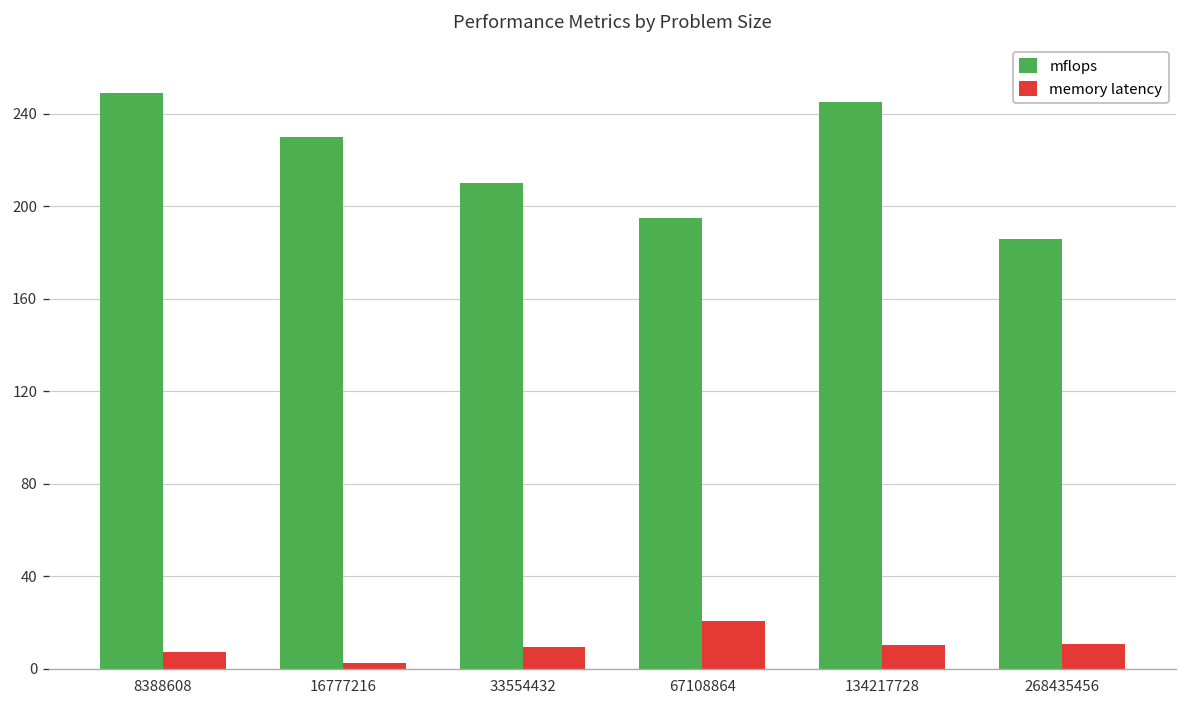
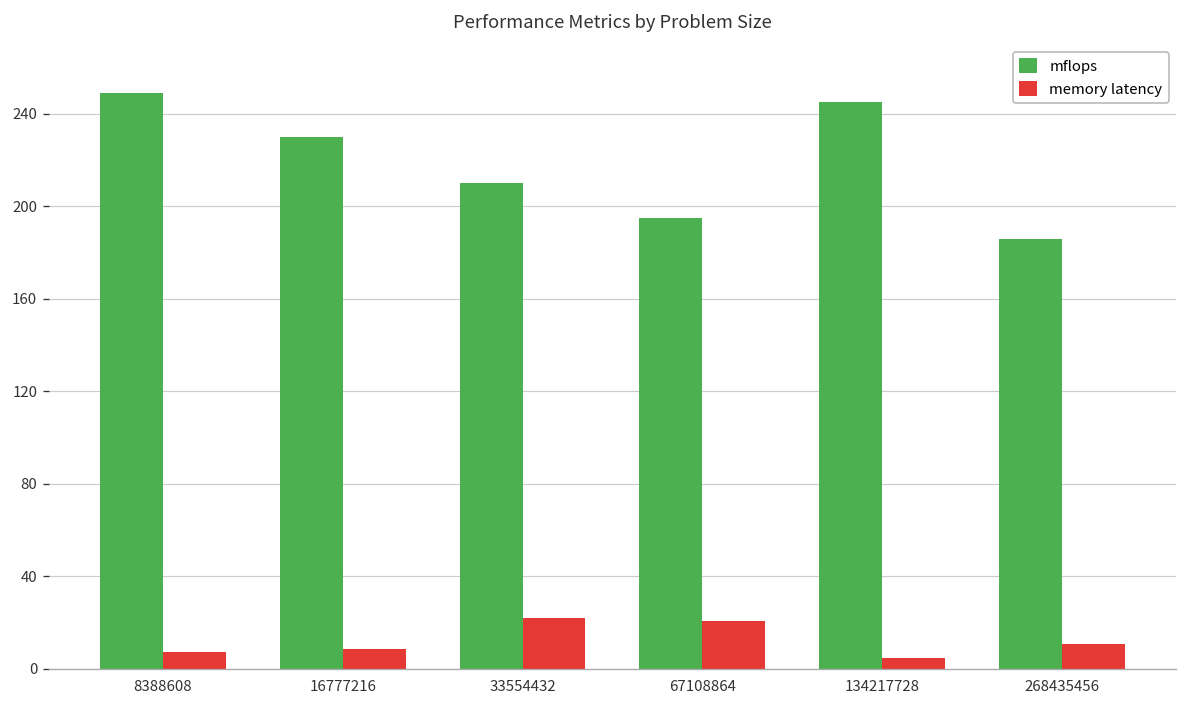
  {
    "mflops": {
      "8388608": 249,
      "16777216": 230,
      "33554432": 210,
      "67108864": 195,
      "134217728": 245,
      "268435456": 186
    },
    "memory latency": {
      "8388608": 7,
-     "16777216": 3,
-     "33554432": 10,
+     "16777216": 8,
+     "33554432": 22,
      "67108864": 20,
-     "134217728": 10,
+     "134217728": 5,
      "268435456": 11
    }
  }
